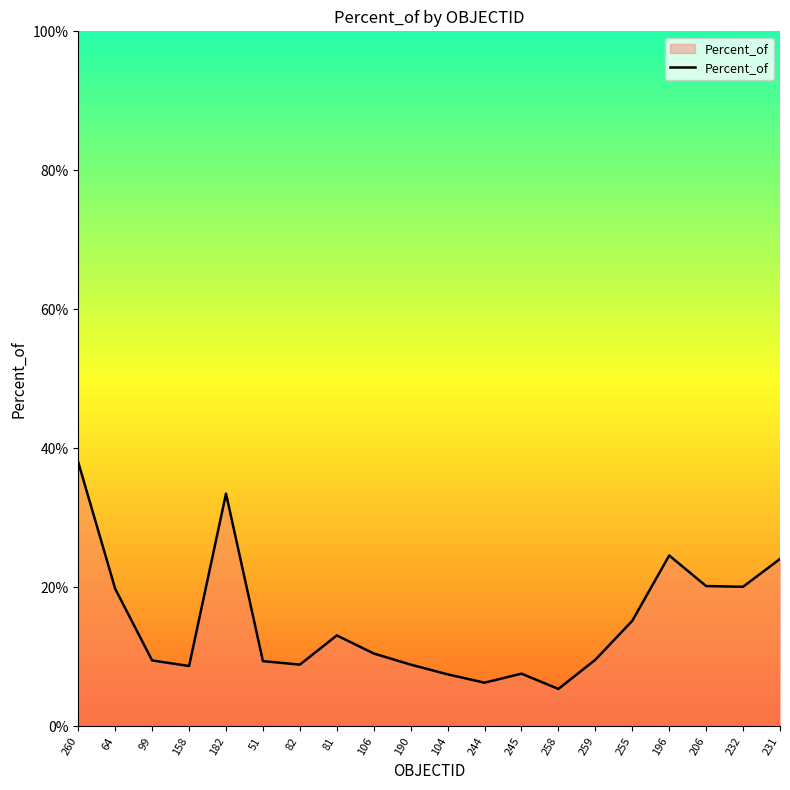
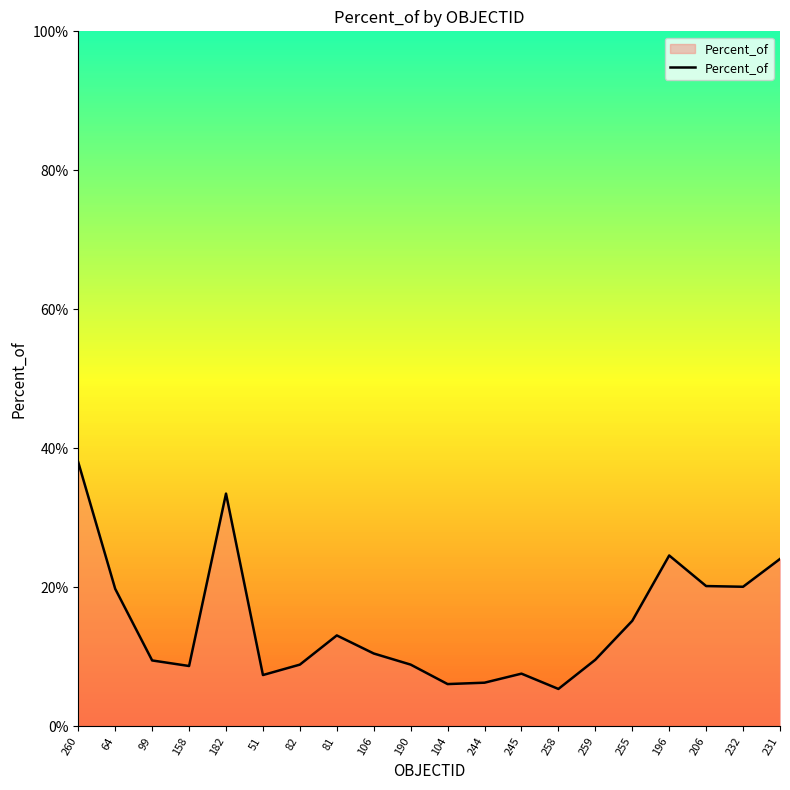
  {
    "260": "38%",
    "64": "20%",
    "99": "10%",
    "158": "9%",
    "182": "34%",
-   "51": "9%",
+   "51": "7%",
    "82": "9%",
    "81": "13%",
    "106": "11%",
    "190": "9%",
-   "104": "8%",
+   "104": "6%",
    "244": "6%",
    "245": "8%",
    "258": "5%",
    "259": "10%",
    "255": "15%",
    "196": "25%",
    "206": "20%",
    "232": "20%",
    "231": "24%"
  }
